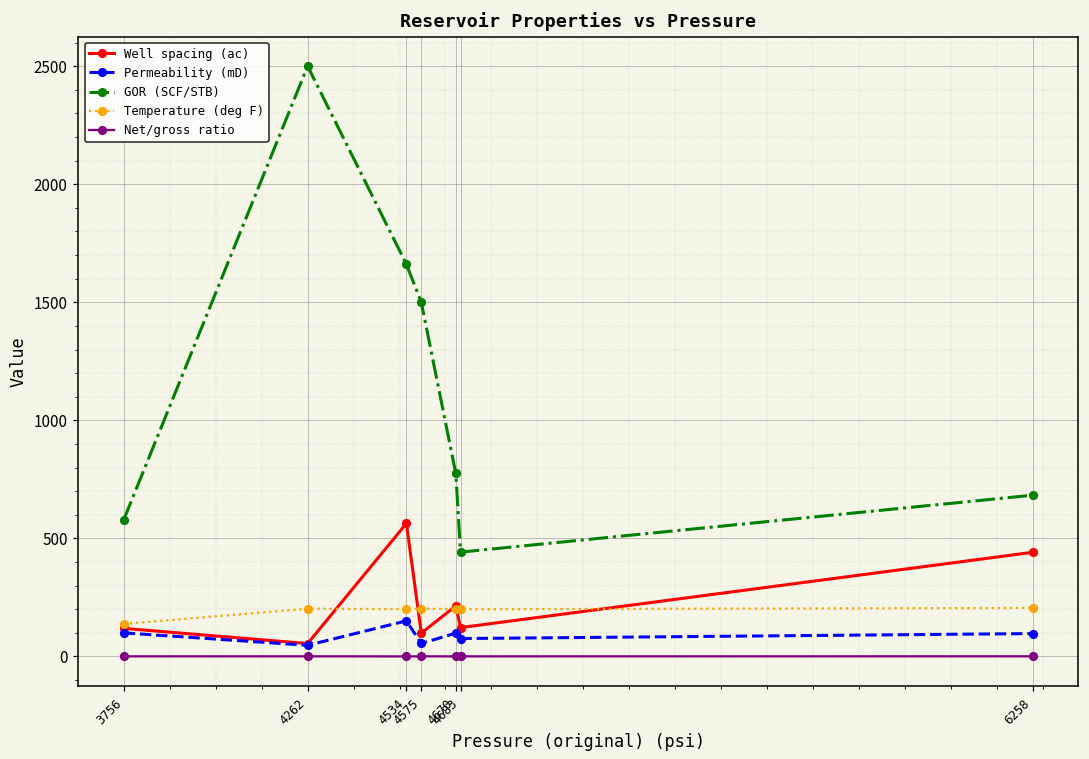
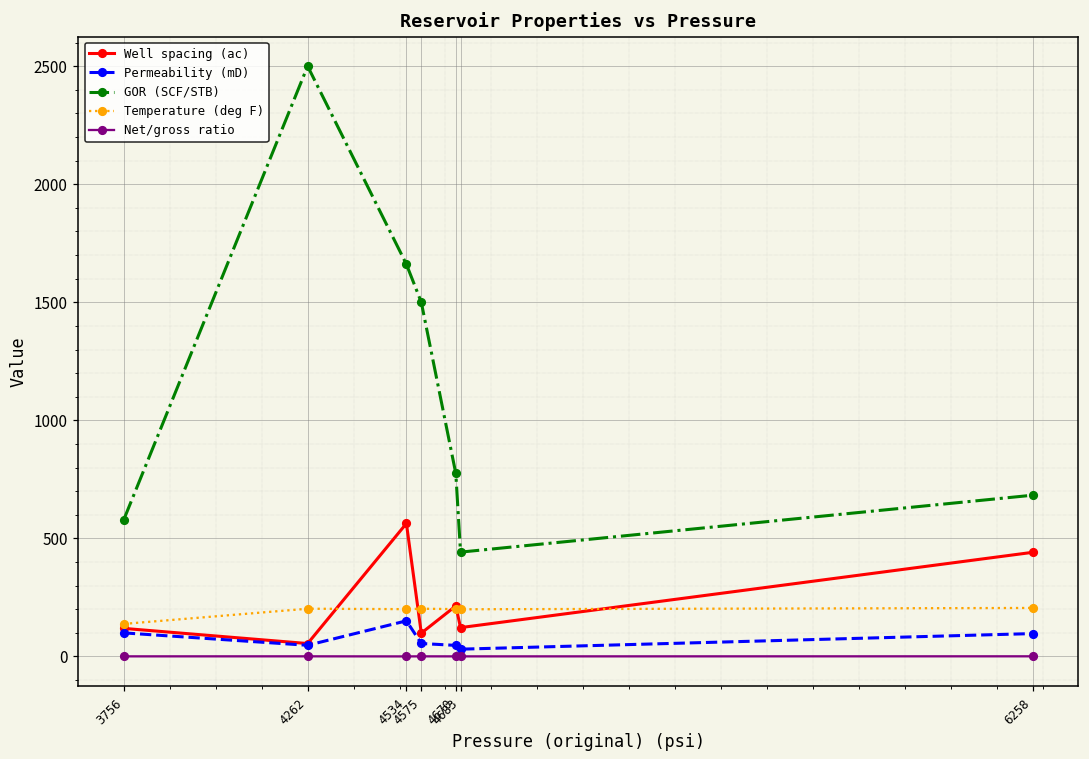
  {
    "Well spacing (ac)": {
      "3756": 120,
      "4534": 560,
      "4575": 100,
      "4670": 210,
      "4683": 120,
      "6258": 440
    },
    "Permeability (mD)": {
      "3756": 100,
      "4534": 150,
      "4575": 60,
-     "4670": 100,
-     "4683": 80,
+     "4670": 50,
+     "4683": 30,
      "6258": 100
    },
    "GOR (SCF/STB)": {
      "3756": 580,
      "4262": 2500,
      "4534": 1660,
      "4575": 1500,
      "4670": 780,
      "4683": 440,
      "6258": 680
    },
    "Temperature (deg F)": {
      "3756": 140,
      "4262": 200,
      "4534": 200,
      "4575": 200,
      "4670": 200,
      "4683": 200,
      "6258": 210
    },
    "Net/gross ratio": {
      "3756": 0,
      "4262": 0,
      "4534": 0,
      "4575": 0,
      "4670": 0,
      "4683": 0,
      "6258": 0
    }
  }
